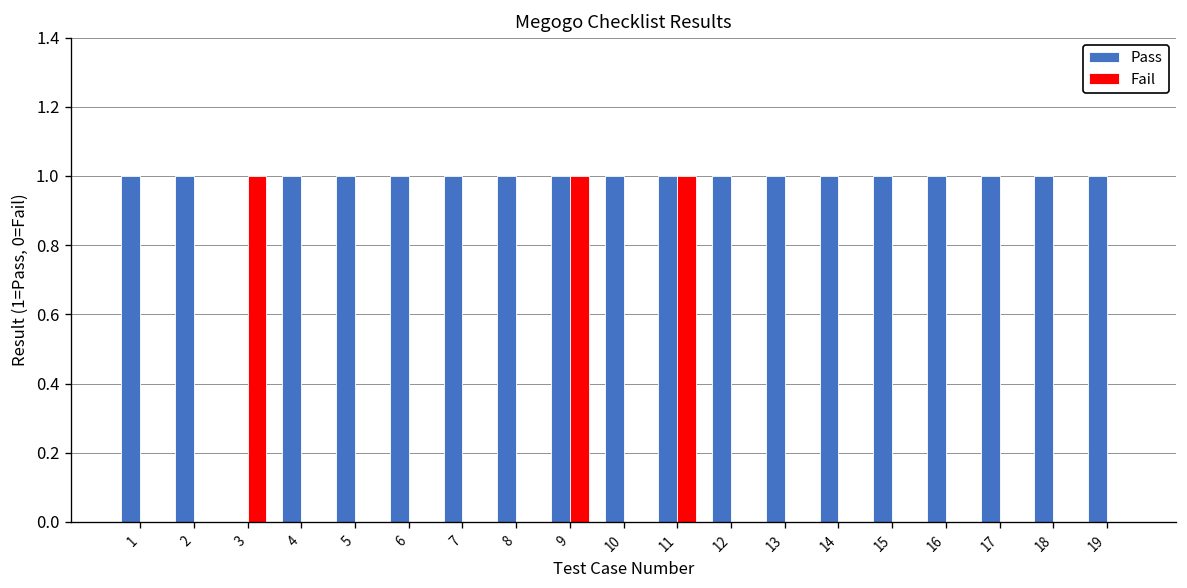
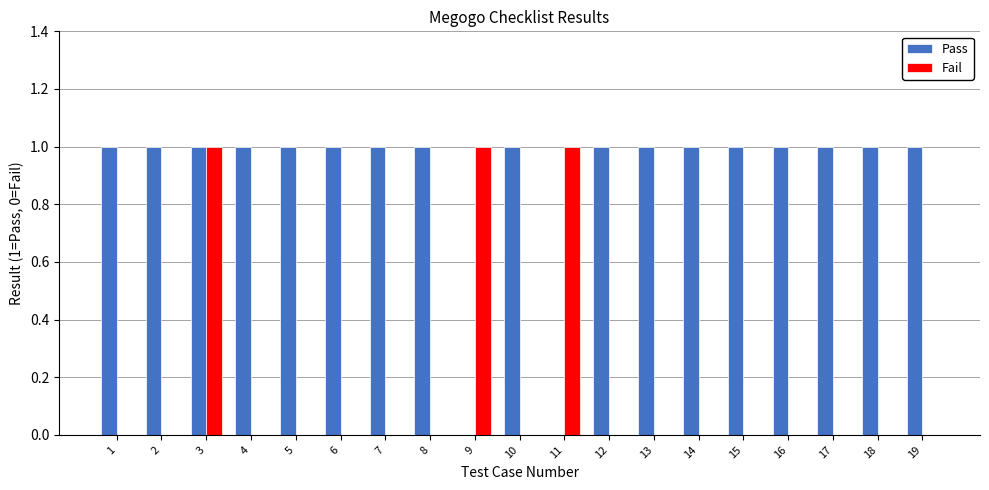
  {
    "Pass": {
      "1": 1,
      "2": 1,
-     "3": 0,
+     "3": 1,
      "4": 1,
      "5": 1,
      "6": 1,
      "7": 1,
      "8": 1,
-     "9": 1,
+     "9": 0,
      "10": 1,
-     "11": 1,
+     "11": 0,
      "12": 1,
      "13": 1,
      "14": 1,
      "15": 1,
      "16": 1,
      "17": 1,
      "18": 1,
      "19": 1
    },
    "Fail": {
      "1": 0,
      "2": 0,
      "3": 1,
      "4": 0,
      "5": 0,
      "6": 0,
      "7": 0,
      "8": 0,
      "9": 1,
      "10": 0,
      "11": 1,
      "12": 0,
      "13": 0,
      "14": 0,
      "15": 0,
      "16": 0,
      "17": 0,
      "18": 0,
      "19": 0
    }
  }
